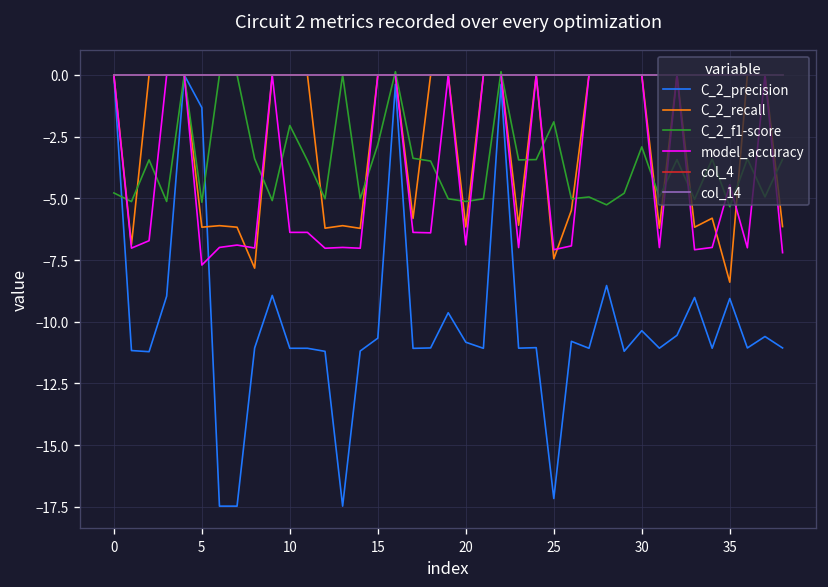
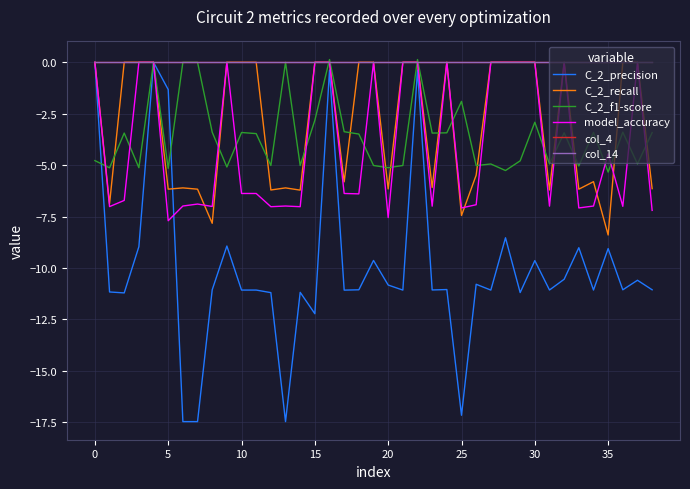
  {
    "C_2_precision": {
      "5": -1.3,
      "10": -11.1,
-     "15": -10.7,
+     "15": -12.2,
      "20": -10.8,
      "25": -17.2,
-     "30": -10.4,
+     "30": -9.6,
      "35": -9.1
    },
    "C_2_recall": {
      "5": -6.2,
      "20": -6.2,
      "25": -7.5,
      "35": -8.4
    },
    "C_2_f1-score": {
      "0": -4.8,
      "5": -5.2,
-     "10": -2.0,
+     "10": -3.4,
      "15": -2.8,
      "20": -5.1,
      "25": -1.9,
      "30": -2.9,
      "35": -5.3
    },
    "model_accuracy": {
      "5": -7.7,
      "10": -6.4,
-     "20": -6.9,
+     "20": -7.6,
      "25": -7.1
    },
    "col_14": {
      "5": 0.0,
      "20": 0.0,
      "25": 0.0
    }
  }
